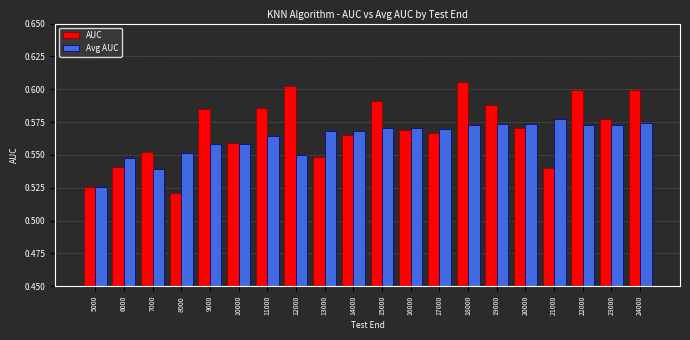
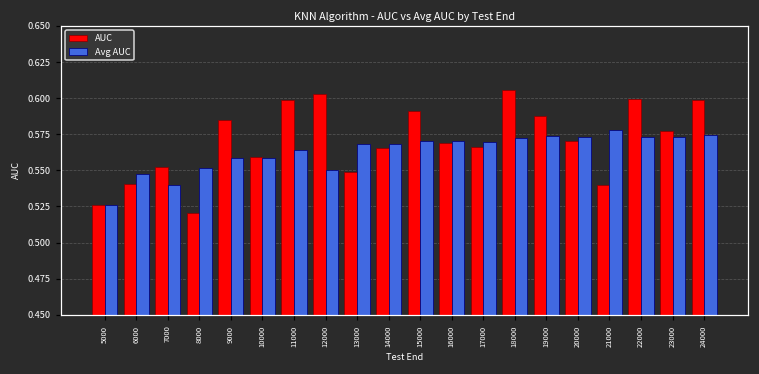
  {
    "AUC": {
      "5000": 0.526,
      "6000": 0.540,
      "7000": 0.552,
      "8000": 0.521,
      "9000": 0.585,
      "10000": 0.559,
-     "11000": 0.586,
+     "11000": 0.598,
      "12000": 0.603,
      "13000": 0.549,
      "14000": 0.565,
      "15000": 0.591,
      "16000": 0.569,
      "17000": 0.566,
      "18000": 0.606,
      "19000": 0.588,
      "20000": 0.570,
      "21000": 0.540,
      "22000": 0.599,
      "23000": 0.577,
      "24000": 0.599
    },
    "Avg AUC": {
      "5000": 0.526,
      "6000": 0.548,
      "7000": 0.540,
      "8000": 0.552,
      "9000": 0.558,
      "10000": 0.559,
      "11000": 0.564,
      "12000": 0.550,
      "13000": 0.568,
      "14000": 0.568,
      "15000": 0.570,
      "16000": 0.570,
      "17000": 0.570,
      "18000": 0.572,
      "19000": 0.573,
      "20000": 0.573,
      "21000": 0.578,
      "22000": 0.573,
      "23000": 0.573,
      "24000": 0.574
    }
  }
